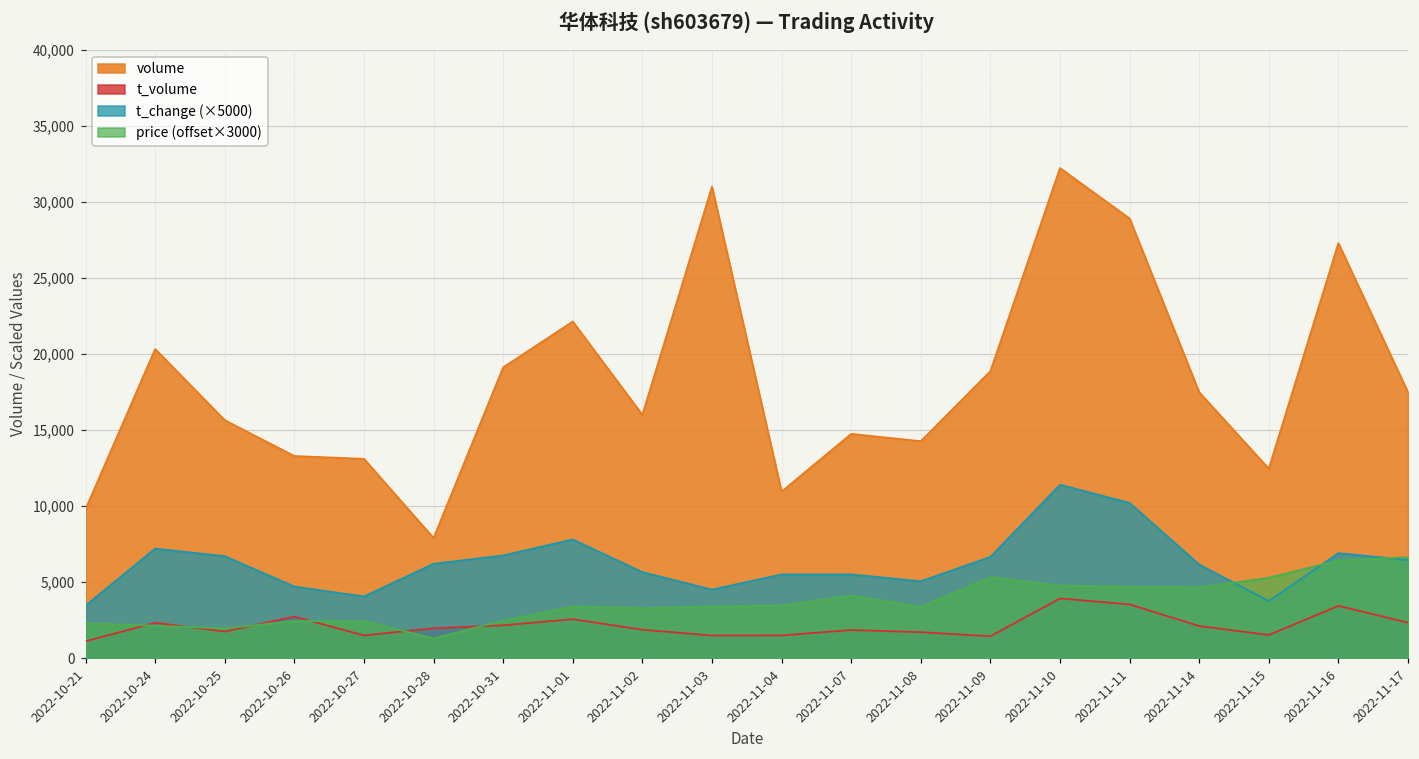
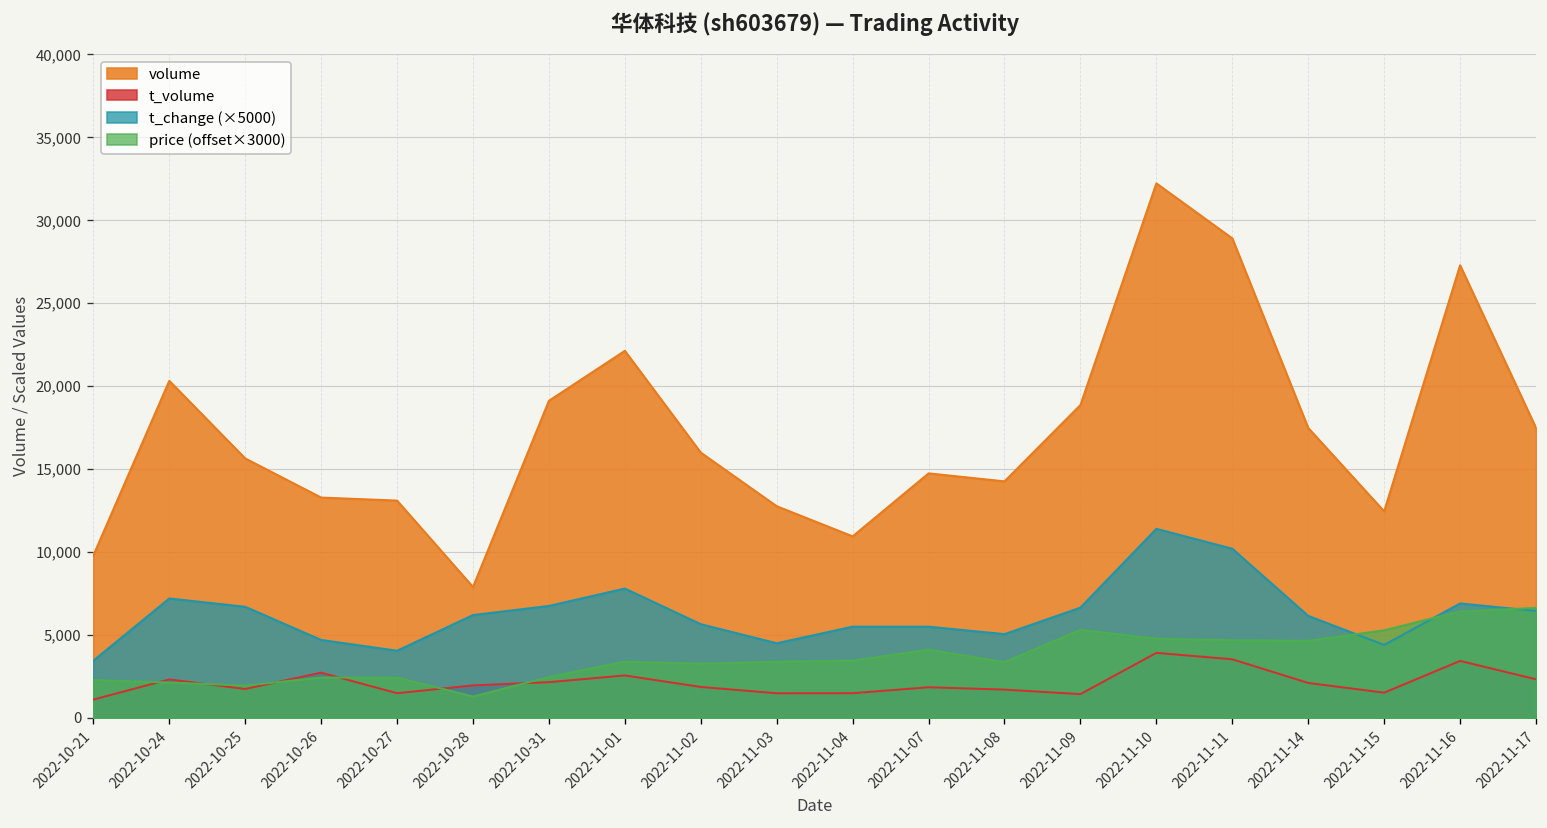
  {
    "volume": {
      "2022-10-21": "9,800",
      "2022-10-24": "20,300",
      "2022-10-25": "15,600",
      "2022-10-26": "13,300",
      "2022-10-27": "13,100",
      "2022-10-28": "7,900",
      "2022-10-31": "19,100",
      "2022-11-01": "22,100",
      "2022-11-02": "16,000",
-     "2022-11-03": "31,000",
+     "2022-11-03": "12,800",
      "2022-11-04": "10,900",
      "2022-11-07": "14,700",
      "2022-11-08": "14,300",
      "2022-11-09": "18,900",
      "2022-11-10": "32,200",
      "2022-11-11": "28,900",
      "2022-11-14": "17,500",
      "2022-11-15": "12,500",
      "2022-11-16": "27,300",
      "2022-11-17": "17,500"
    },
    "t_volume": {
      "2022-10-21": "1,100",
      "2022-10-24": "2,300",
      "2022-10-25": "1,700",
      "2022-10-26": "2,700",
      "2022-10-27": "1,500",
      "2022-10-28": "2,000",
      "2022-10-31": "2,200",
      "2022-11-01": "2,600",
      "2022-11-02": "1,900",
      "2022-11-03": "1,500",
      "2022-11-04": "1,500",
      "2022-11-07": "1,800",
      "2022-11-08": "1,700",
      "2022-11-09": "1,400",
      "2022-11-10": "3,900",
      "2022-11-11": "3,500",
      "2022-11-14": "2,100",
      "2022-11-15": "1,500",
      "2022-11-16": "3,400",
      "2022-11-17": "2,300"
    },
    "t_change (×5000)": {
      "2022-10-21": "3,400",
      "2022-10-24": "7,200",
      "2022-10-25": "6,700",
      "2022-10-26": "4,700",
      "2022-10-27": "4,100",
      "2022-10-28": "6,200",
      "2022-10-31": "6,800",
      "2022-11-01": "7,800",
      "2022-11-02": "5,600",
      "2022-11-03": "4,500",
      "2022-11-04": "5,500",
      "2022-11-07": "5,500",
      "2022-11-08": "5,100",
      "2022-11-09": "6,700",
      "2022-11-10": "11,400",
      "2022-11-11": "10,200",
      "2022-11-14": "6,200",
-     "2022-11-15": "3,800",
+     "2022-11-15": "4,400",
      "2022-11-16": "6,900"
    },
    "price (offset×3000)": {
      "2022-10-21": "2,300",
      "2022-10-24": "2,100",
      "2022-10-25": "2,000",
      "2022-10-26": "2,400",
      "2022-10-27": "2,400",
      "2022-10-28": "1,300",
      "2022-10-31": "2,500",
      "2022-11-01": "3,400",
      "2022-11-02": "3,300",
      "2022-11-03": "3,400",
      "2022-11-04": "3,500",
      "2022-11-07": "4,100",
      "2022-11-08": "3,400",
      "2022-11-09": "5,300",
      "2022-11-10": "4,800",
      "2022-11-11": "4,700",
      "2022-11-14": "4,700",
      "2022-11-15": "5,300",
      "2022-11-16": "6,400"
    }
  }
